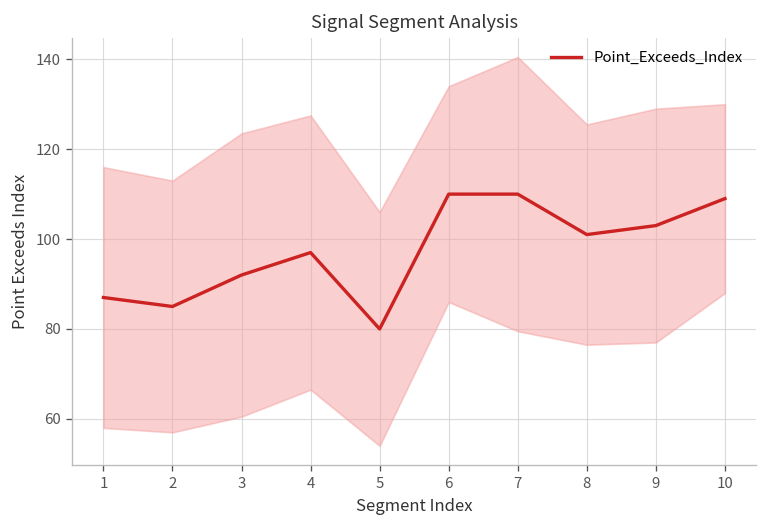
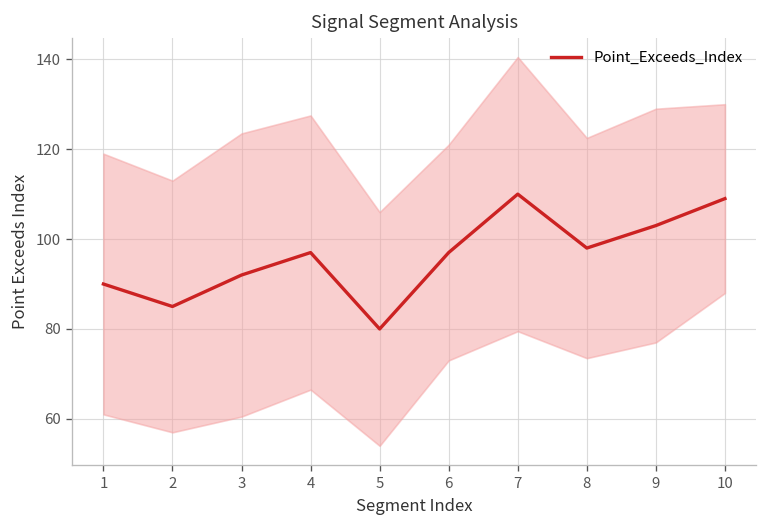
  {
    "Point_Exceeds_Index": {
-     "1": 87,
+     "1": 90,
      "2": 85,
      "3": 92,
      "4": 97,
      "5": 80,
-     "6": 110,
+     "6": 97,
      "7": 110,
-     "8": 101,
+     "8": 98,
      "9": 103,
      "10": 109
    }
  }
